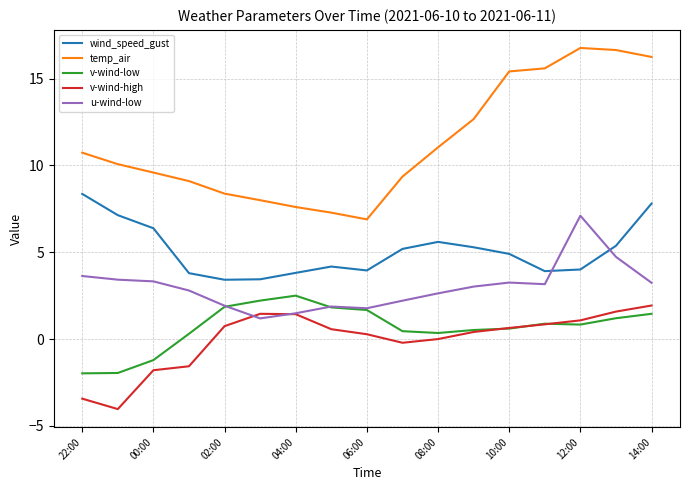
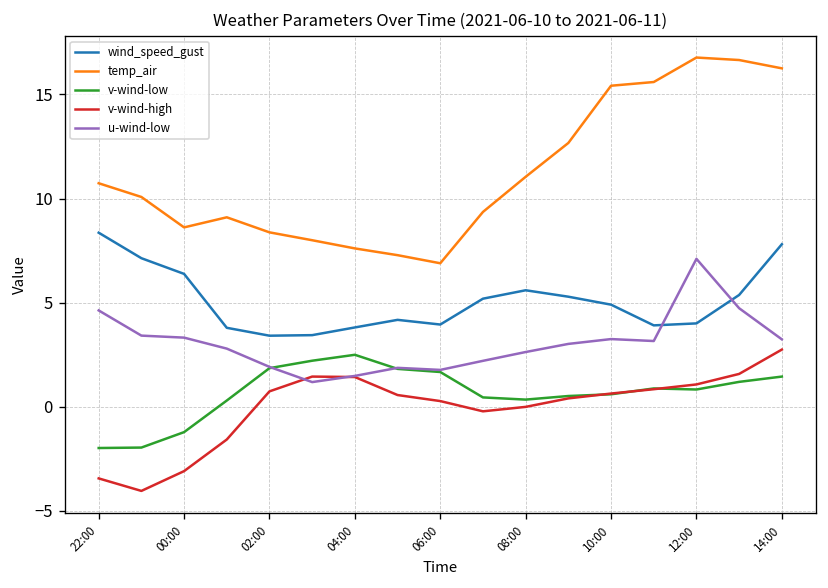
  {
    "wind_speed_gust": {
      "22:00": 8.4,
      "00:00": 6.4,
      "02:00": 3.4,
      "04:00": 3.8,
      "06:00": 4.0,
      "08:00": 5.6,
      "10:00": 4.9,
      "12:00": 4.0,
      "14:00": 7.8
    },
    "temp_air": {
      "22:00": 10.7,
-     "00:00": 9.6,
+     "00:00": 8.6,
      "02:00": 8.4,
      "04:00": 7.6,
      "06:00": 6.9,
      "08:00": 11.0,
      "10:00": 15.4,
      "12:00": 16.8,
      "14:00": 16.3
    },
    "v-wind-low": {
      "22:00": -2.0,
      "00:00": -1.2,
      "04:00": 2.5,
      "08:00": 0.3,
      "12:00": 0.8,
      "14:00": 1.5
    },
    "v-wind-high": {
      "22:00": -3.4,
-     "00:00": -1.8,
+     "00:00": -3.1,
      "02:00": 0.7,
      "06:00": 0.3,
      "08:00": 0.0,
      "12:00": 1.1,
-     "14:00": 1.9
+     "14:00": 2.7
    },
    "u-wind-low": {
-     "22:00": 3.6,
+     "22:00": 4.6,
      "00:00": 3.3,
      "08:00": 2.6,
      "10:00": 3.3,
      "12:00": 7.1,
      "14:00": 3.2
    }
  }
